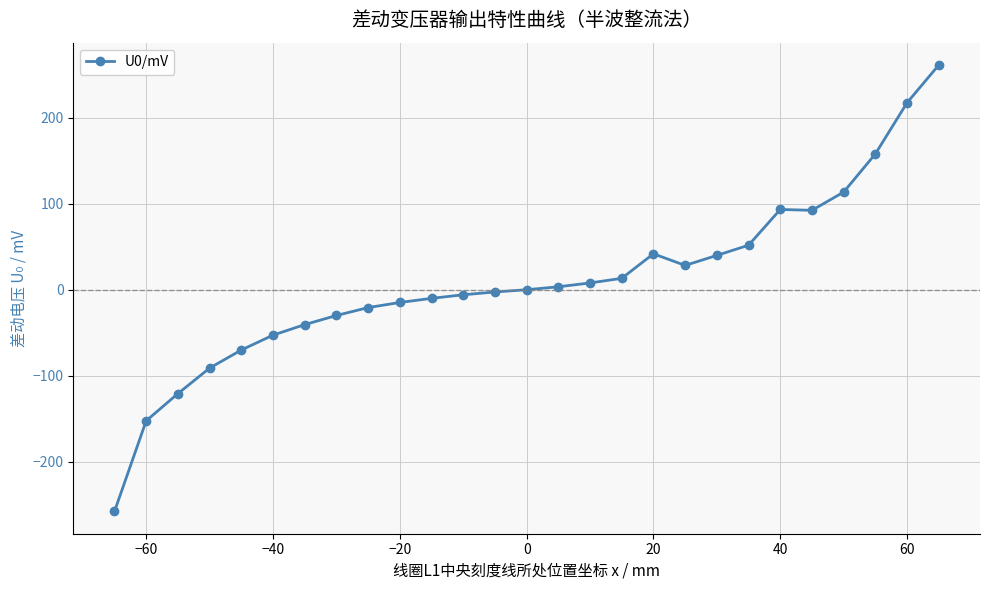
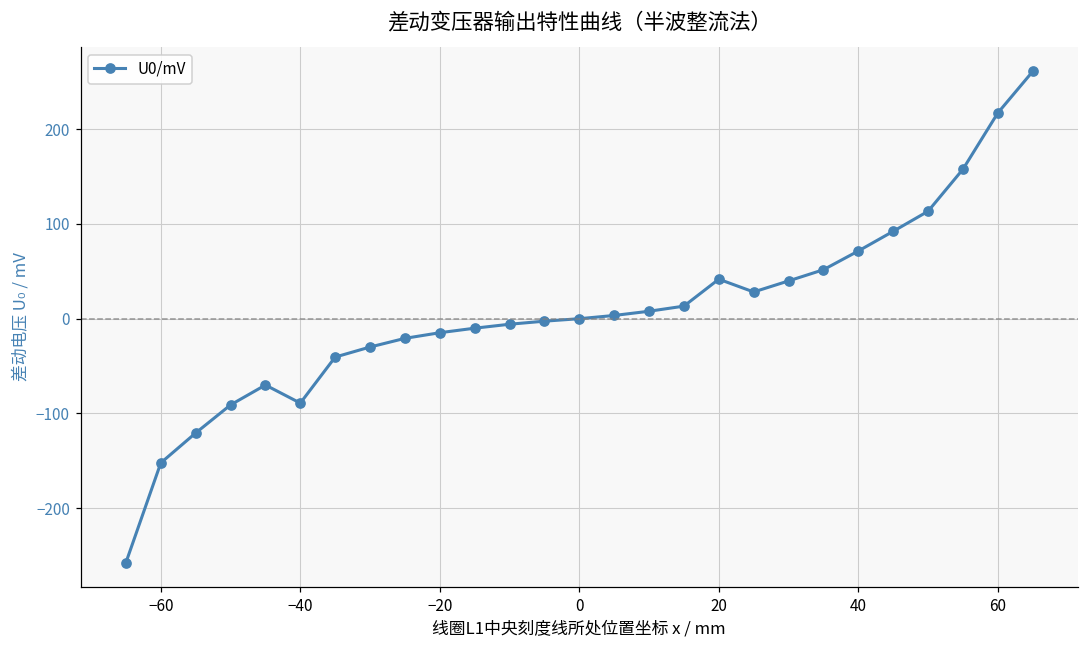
  {
    "−60": -150,
-   "−40": -50,
+   "−40": -90,
    "−20": -10,
    "0": 0,
    "20": 40,
-   "40": 90,
+   "40": 70,
    "60": 220
  }
